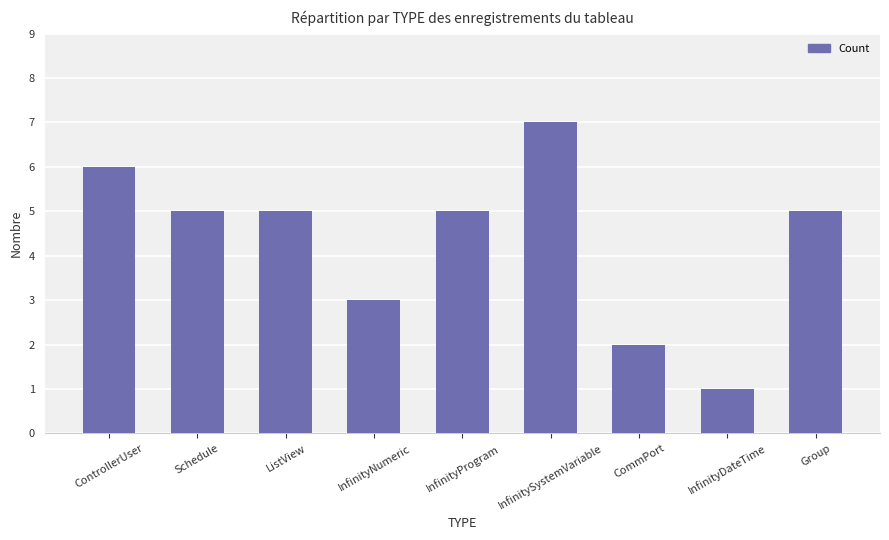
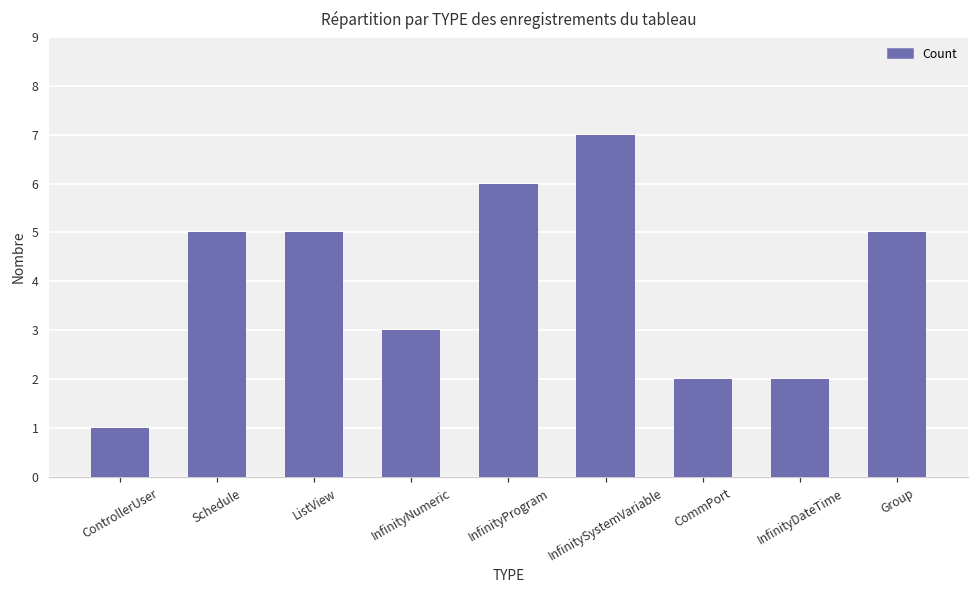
  {
-   "ControllerUser": 6,
+   "ControllerUser": 1,
    "Schedule": 5,
    "ListView": 5,
    "InfinityNumeric": 3,
-   "InfinityProgram": 5,
+   "InfinityProgram": 6,
    "InfinitySystemVariable": 7,
    "CommPort": 2,
-   "InfinityDateTime": 1,
+   "InfinityDateTime": 2,
    "Group": 5
  }
